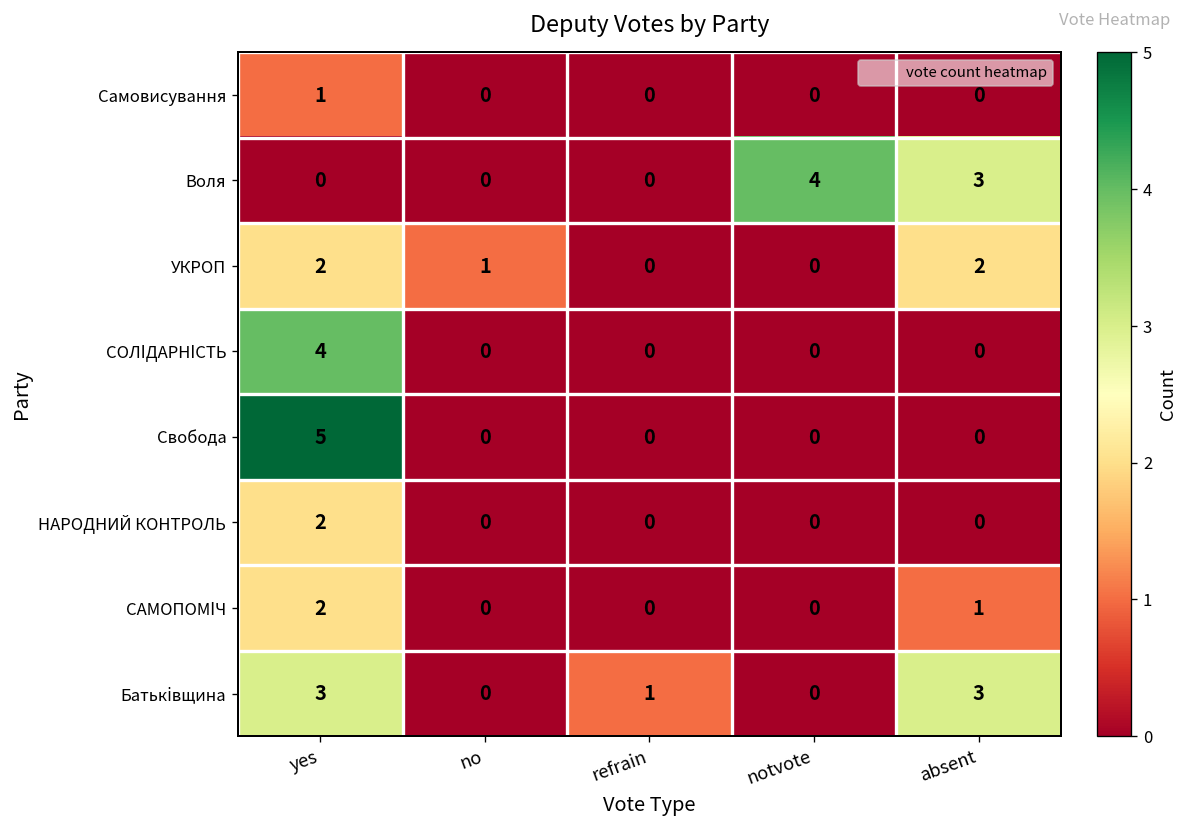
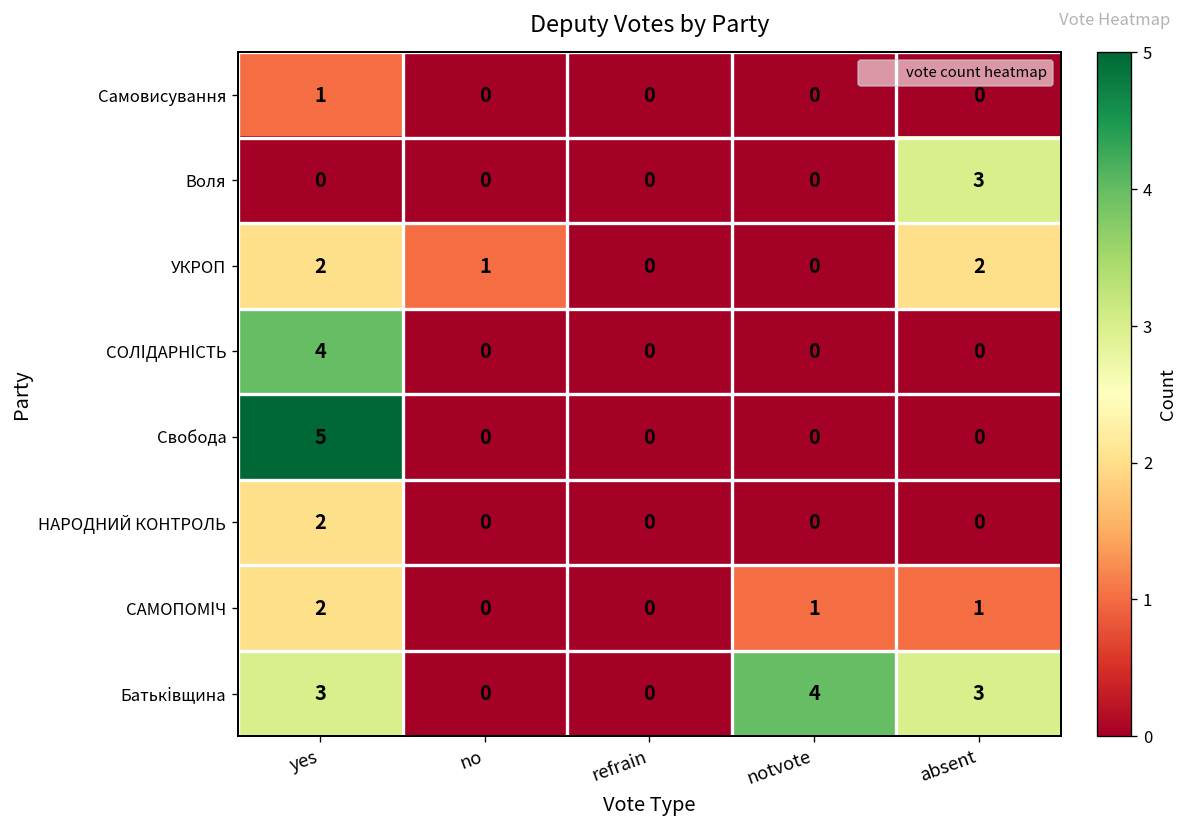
  {
    "Самовисування": {
      "yes": 1,
      "no": 0,
      "refrain": 0,
      "notvote": 0
    },
    "Воля": {
      "yes": 0,
      "no": 0,
      "refrain": 0,
-     "notvote": 4,
+     "notvote": 0,
      "absent": 3
    },
    "УКРОП": {
      "yes": 2,
      "no": 1,
      "refrain": 0,
      "notvote": 0,
      "absent": 2
    },
    "СОЛІДАРНІСТЬ": {
      "yes": 4,
      "no": 0,
      "refrain": 0,
      "notvote": 0,
      "absent": 0
    },
    "Свобода": {
      "yes": 5,
      "no": 0,
      "refrain": 0,
      "notvote": 0,
      "absent": 0
    },
    "НАРОДНИЙ КОНТРОЛЬ": {
      "yes": 2,
      "no": 0,
      "refrain": 0,
      "notvote": 0,
      "absent": 0
    },
    "САМОПОМІЧ": {
      "yes": 2,
      "no": 0,
      "refrain": 0,
-     "notvote": 0,
+     "notvote": 1,
      "absent": 1
    },
    "Батьківщина": {
      "yes": 3,
      "no": 0,
-     "refrain": 1,
-     "notvote": 0,
+     "refrain": 0,
+     "notvote": 4,
      "absent": 3
    }
  }
